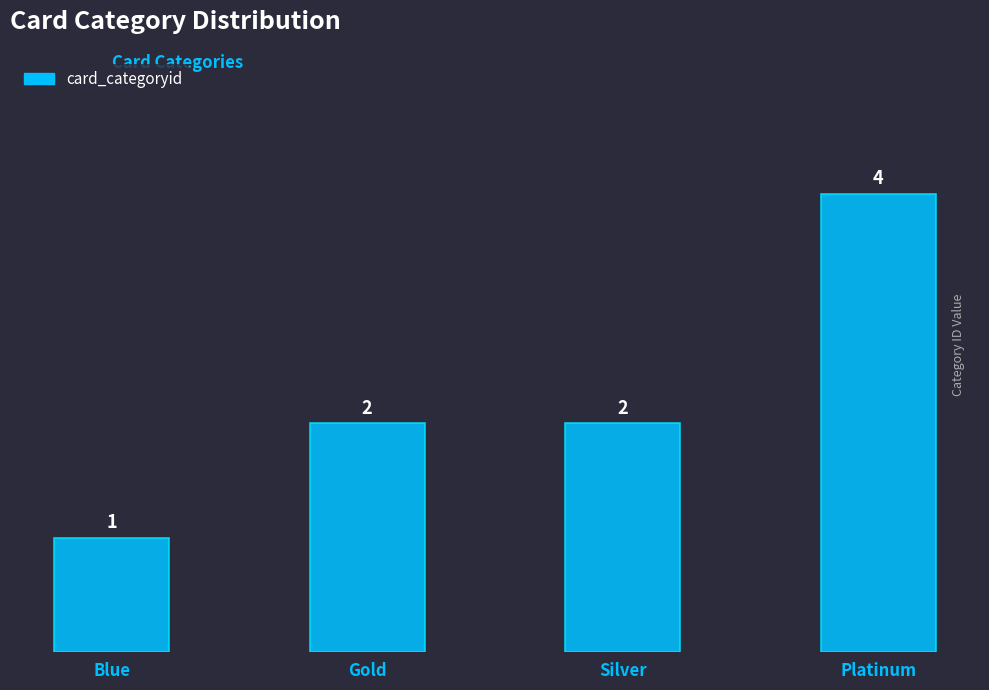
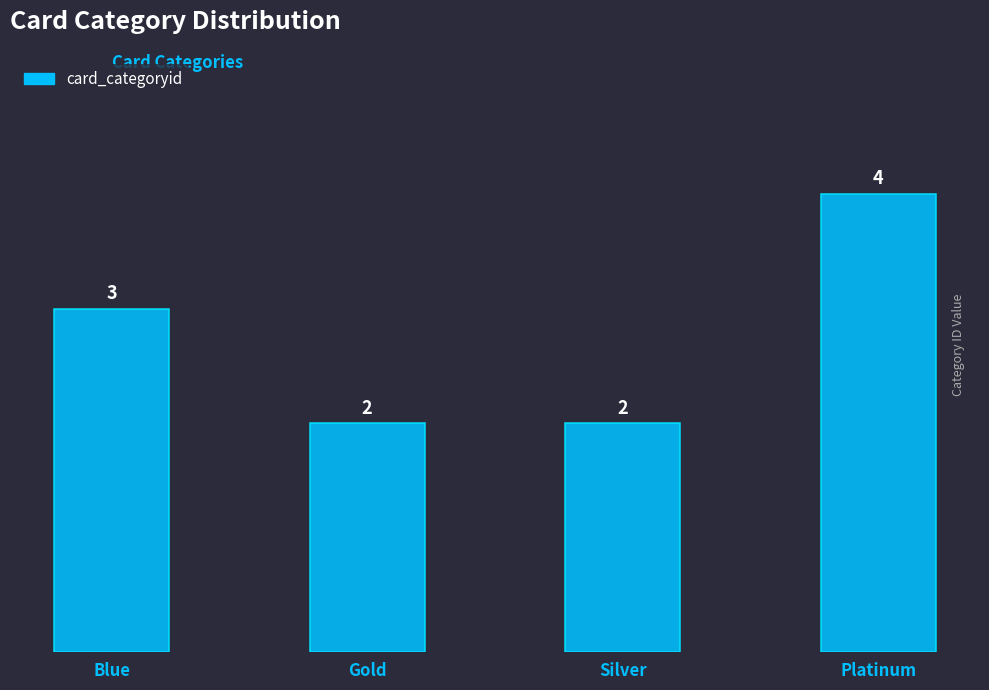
  {
-   "Blue": 1,
+   "Blue": 3,
    "Gold": 2,
    "Silver": 2,
    "Platinum": 4
  }
